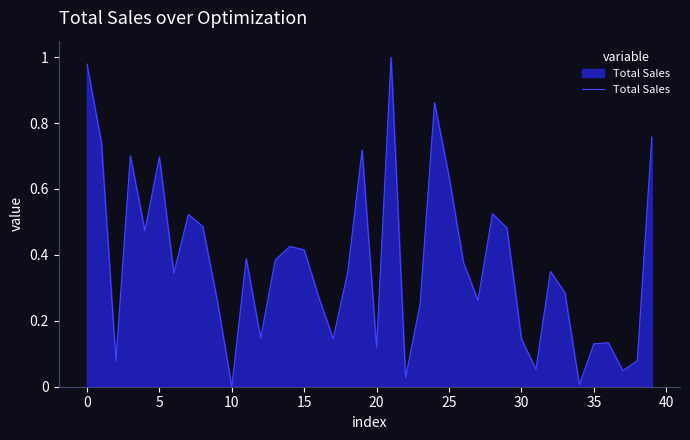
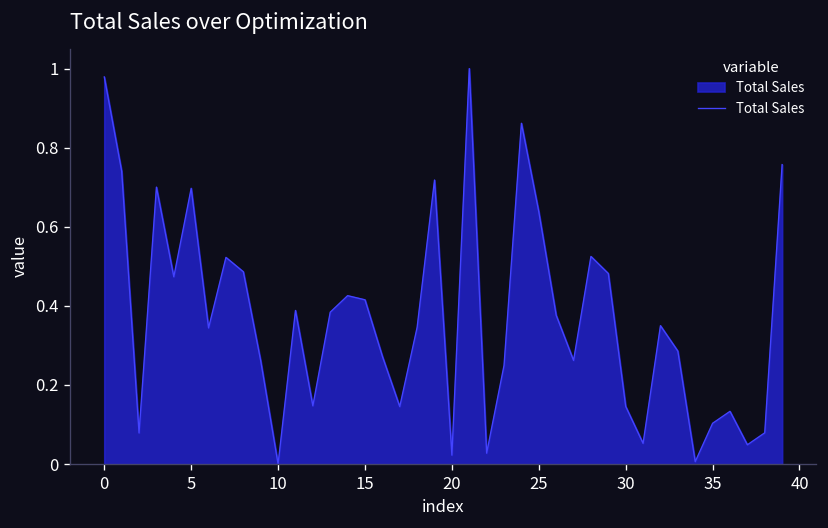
  {
    "0": 0.98,
    "5": 0.70,
    "10": 0.00,
    "15": 0.42,
-   "20": 0.12,
+   "20": 0.02,
    "25": 0.64,
    "30": 0.15,
-   "35": 0.13
+   "35": 0.10
  }
